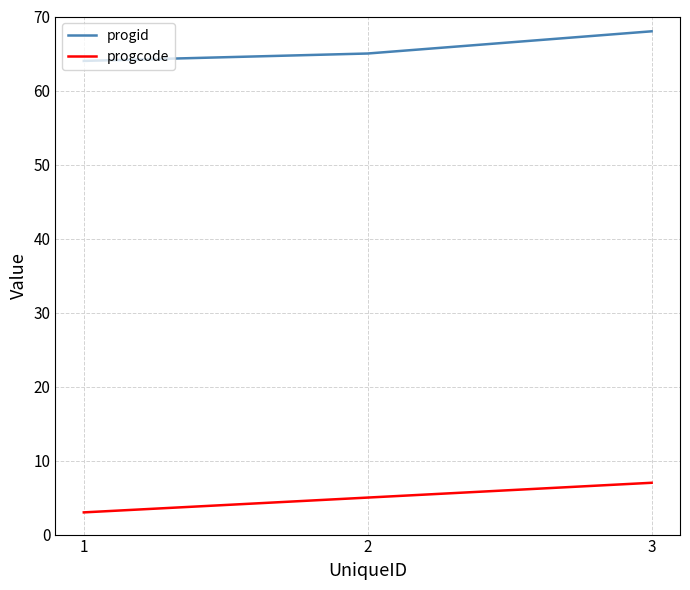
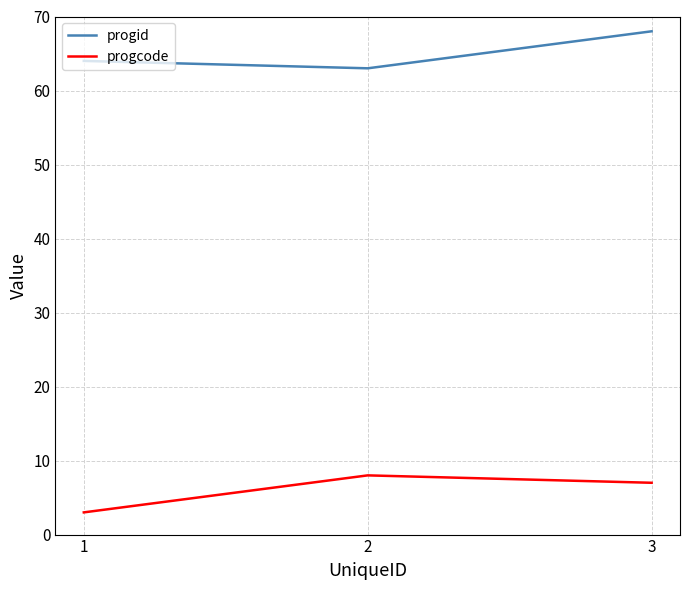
  {
    "progid": {
-     "2": 65,
+     "2": 63,
      "3": 68
    },
    "progcode": {
      "1": 3,
-     "2": 5,
+     "2": 8,
      "3": 7
    }
  }
